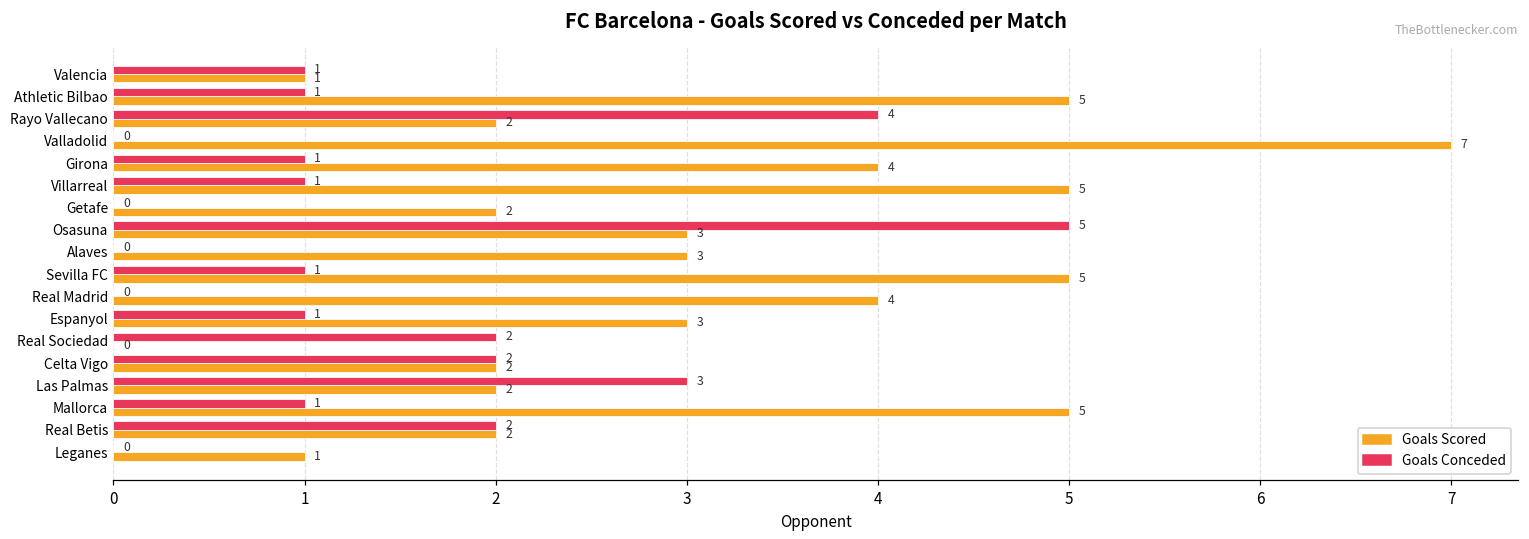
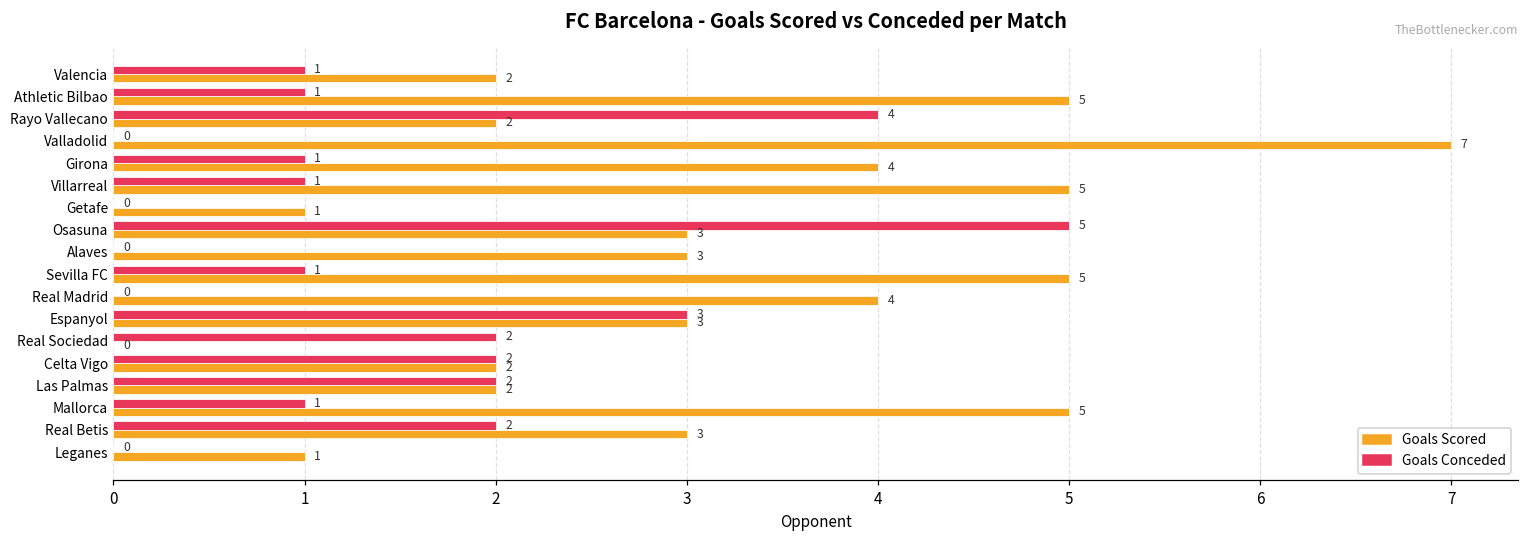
  {
    "Goals Scored": {
-     "Valencia": 1,
+     "Valencia": 2,
      "Athletic Bilbao": 5,
      "Rayo Vallecano": 2,
      "Valladolid": 7,
      "Girona": 4,
      "Villarreal": 5,
-     "Getafe": 2,
+     "Getafe": 1,
      "Osasuna": 3,
      "Alaves": 3,
      "Sevilla FC": 5,
      "Real Madrid": 4,
      "Espanyol": 3,
      "Real Sociedad": 0,
      "Las Palmas": 2,
      "Mallorca": 5,
-     "Real Betis": 2,
+     "Real Betis": 3,
      "Leganes": 1
    },
    "Goals Conceded": {
      "Athletic Bilbao": 1,
      "Rayo Vallecano": 4,
      "Valladolid": 0,
      "Girona": 1,
      "Villarreal": 1,
      "Getafe": 0,
      "Osasuna": 5,
      "Alaves": 0,
      "Sevilla FC": 1,
      "Real Madrid": 0,
-     "Espanyol": 1,
+     "Espanyol": 3,
      "Real Sociedad": 2,
-     "Las Palmas": 3,
+     "Las Palmas": 2,
      "Mallorca": 1,
      "Leganes": 0
    }
  }
